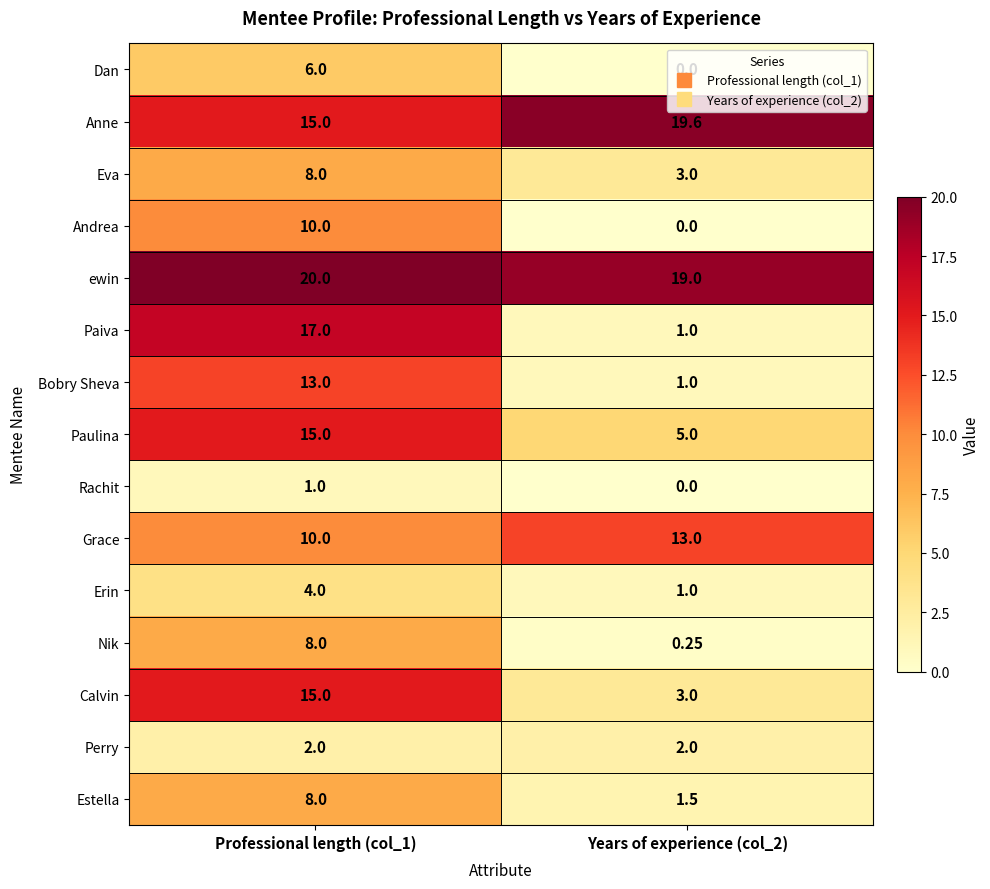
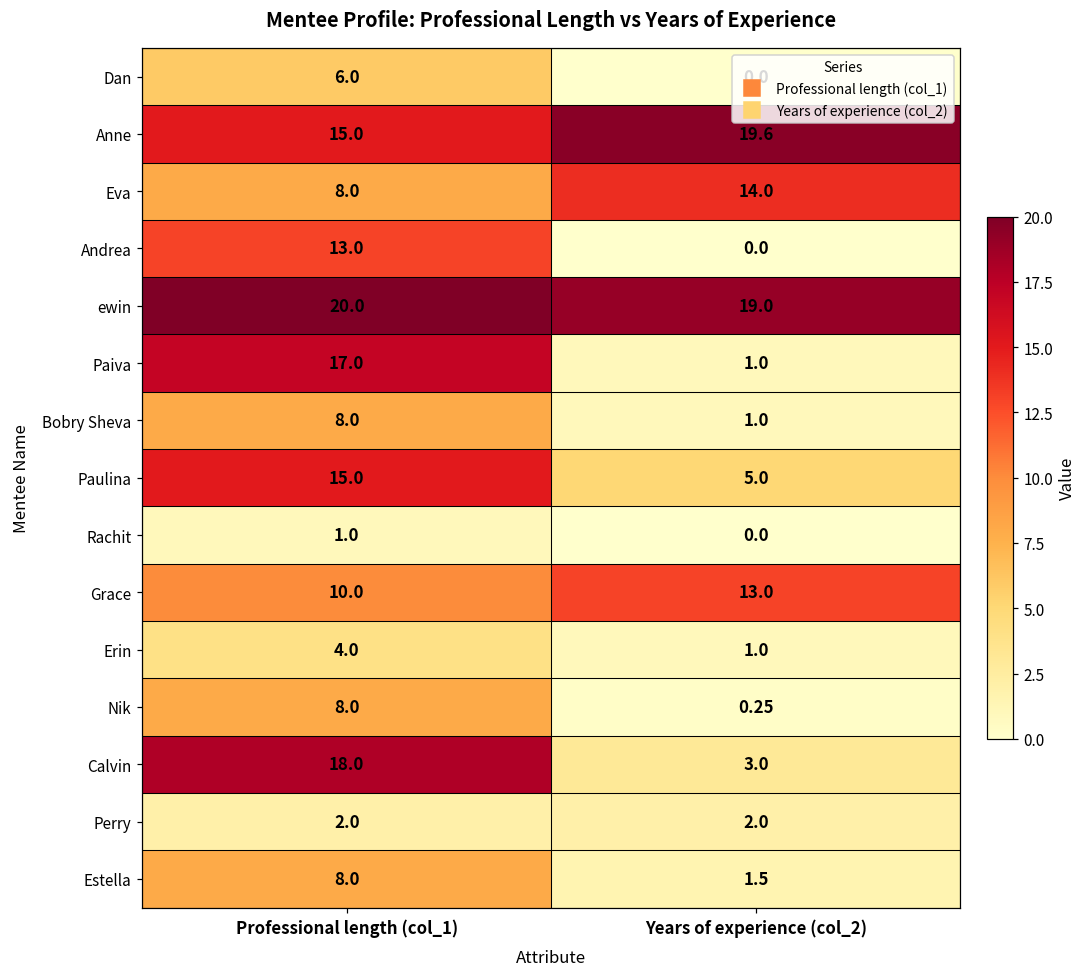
  {
    "Dan": {
      "Professional length (col_1)": 6.0
    },
    "Anne": {
      "Professional length (col_1)": 15.0,
      "Years of experience (col_2)": 19.6
    },
    "Eva": {
      "Professional length (col_1)": 8.0,
-     "Years of experience (col_2)": 3.0
+     "Years of experience (col_2)": 14.0
    },
    "Andrea": {
-     "Professional length (col_1)": 10.0,
+     "Professional length (col_1)": 13.0,
      "Years of experience (col_2)": 0.0
    },
    "ewin": {
      "Professional length (col_1)": 20.0,
      "Years of experience (col_2)": 19.0
    },
    "Paiva": {
      "Professional length (col_1)": 17.0,
      "Years of experience (col_2)": 1.0
    },
    "Bobry Sheva": {
-     "Professional length (col_1)": 13.0,
+     "Professional length (col_1)": 8.0,
      "Years of experience (col_2)": 1.0
    },
    "Paulina": {
      "Professional length (col_1)": 15.0,
      "Years of experience (col_2)": 5.0
    },
    "Rachit": {
      "Professional length (col_1)": 1.0,
      "Years of experience (col_2)": 0.0
    },
    "Grace": {
      "Professional length (col_1)": 10.0,
      "Years of experience (col_2)": 13.0
    },
    "Erin": {
      "Professional length (col_1)": 4.0,
      "Years of experience (col_2)": 1.0
    },
    "Nik": {
      "Professional length (col_1)": 8.0,
      "Years of experience (col_2)": 0.25
    },
    "Calvin": {
-     "Professional length (col_1)": 15.0,
+     "Professional length (col_1)": 18.0,
      "Years of experience (col_2)": 3.0
    },
    "Perry": {
      "Professional length (col_1)": 2.0,
      "Years of experience (col_2)": 2.0
    },
    "Estella": {
      "Professional length (col_1)": 8.0,
      "Years of experience (col_2)": 1.5
    }
  }
